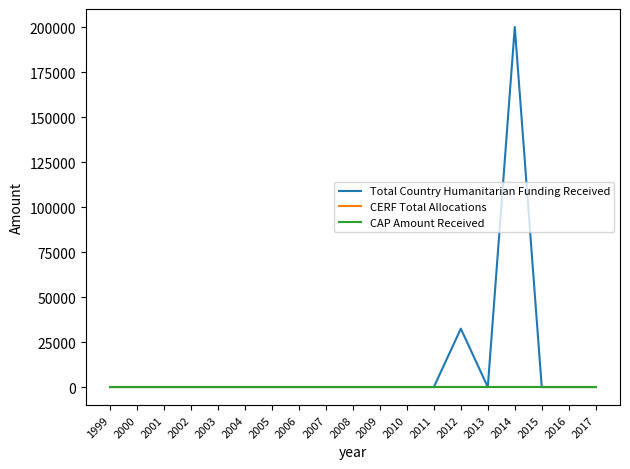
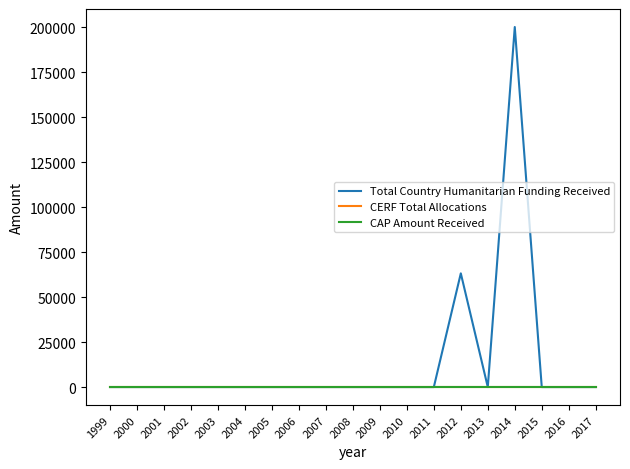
  {
    "Total Country Humanitarian Funding Received": {
-     "2012": 32000,
+     "2012": 63000,
      "2014": 200000
    },
    "CAP Amount Received": {
      "2012": 0,
      "2014": 0
    }
  }
